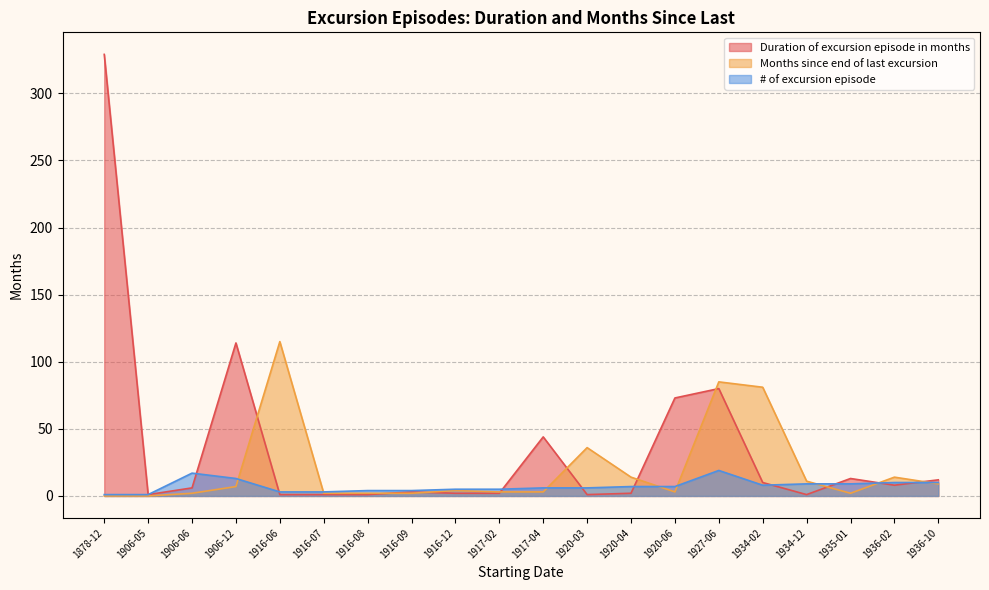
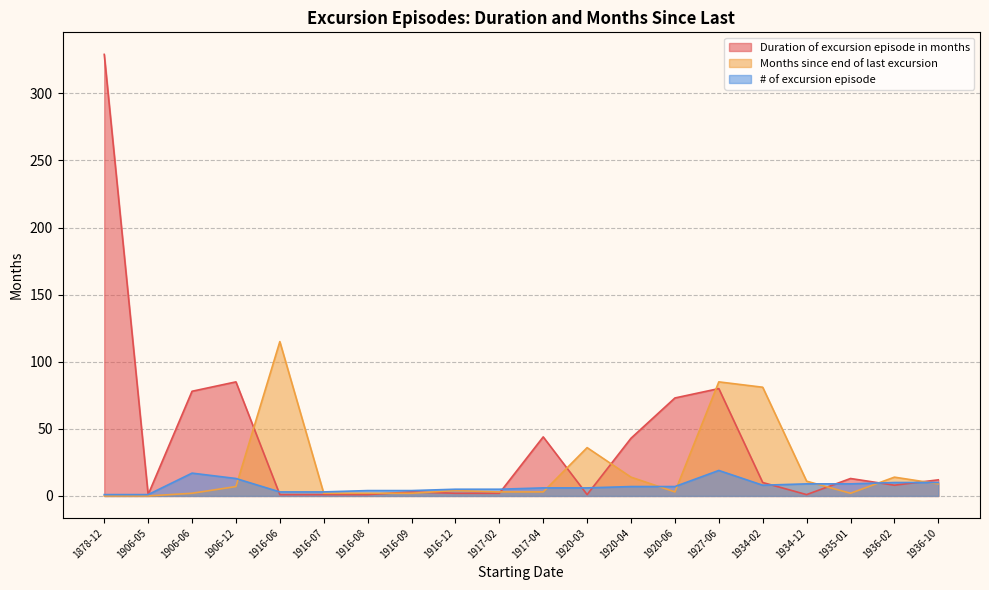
  {
    "Duration of excursion episode in months": {
      "1878-12": 329,
-     "1906-06": 6,
-     "1906-12": 114,
+     "1906-06": 78,
+     "1906-12": 85,
      "1916-06": 1,
      "1916-12": 2,
      "1917-04": 44,
      "1920-03": 1,
-     "1920-04": 2,
+     "1920-04": 43,
      "1920-06": 73,
      "1927-06": 80,
      "1934-02": 10,
      "1934-12": 1,
      "1935-01": 13,
      "1936-02": 8,
      "1936-10": 12
    },
    "Months since end of last excursion": {
      "1906-06": 2,
      "1906-12": 7,
      "1916-06": 115,
      "1917-04": 3,
      "1920-03": 36,
      "1920-04": 14,
      "1920-06": 3,
      "1927-06": 85,
      "1934-02": 81,
      "1934-12": 11,
      "1935-01": 2,
      "1936-02": 14
    },
    "# of excursion episode": {
      "1906-06": 17,
      "1906-12": 13,
      "1916-06": 3,
      "1916-08": 4,
      "1917-02": 5,
      "1917-04": 6,
      "1920-03": 6,
      "1920-04": 7,
      "1920-06": 7,
      "1927-06": 19,
      "1934-02": 8,
      "1934-12": 9,
      "1935-01": 9,
      "1936-02": 10
    }
  }
